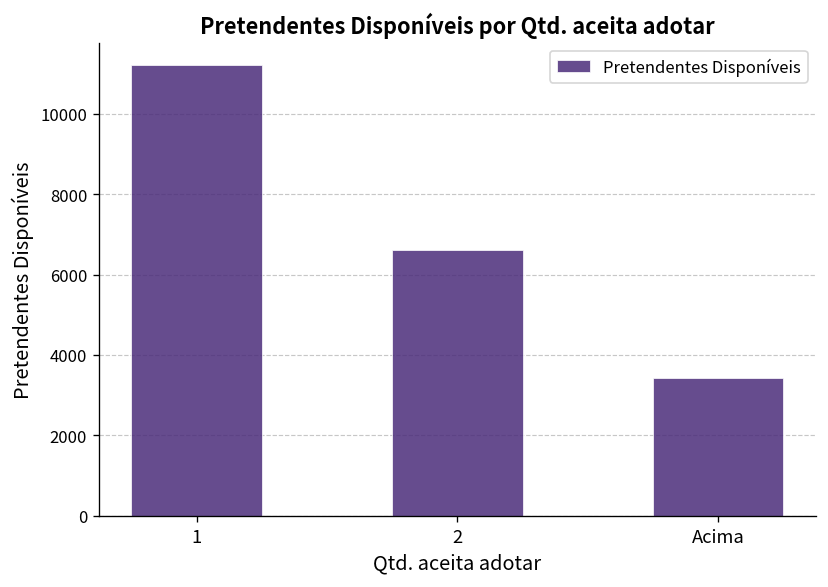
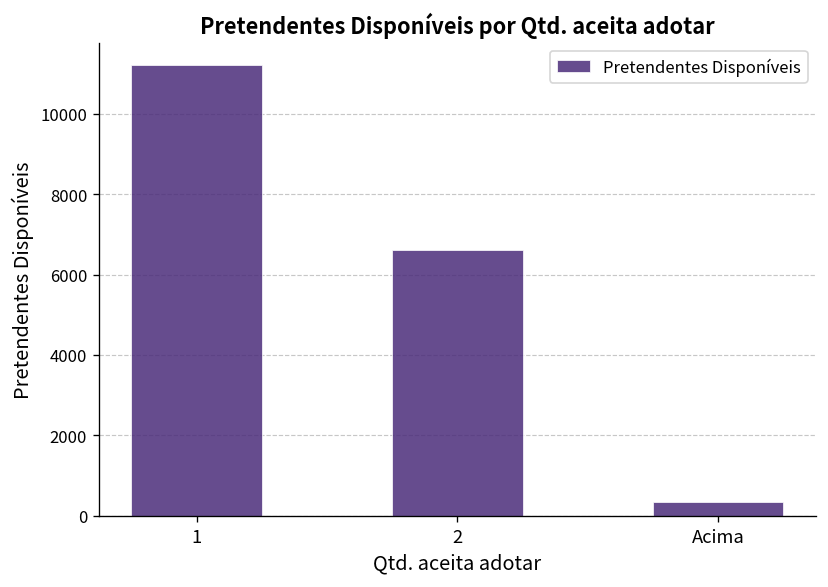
  {
    "1": 11200,
    "2": 6600,
-   "Acima": 3400
+   "Acima": 400
  }
